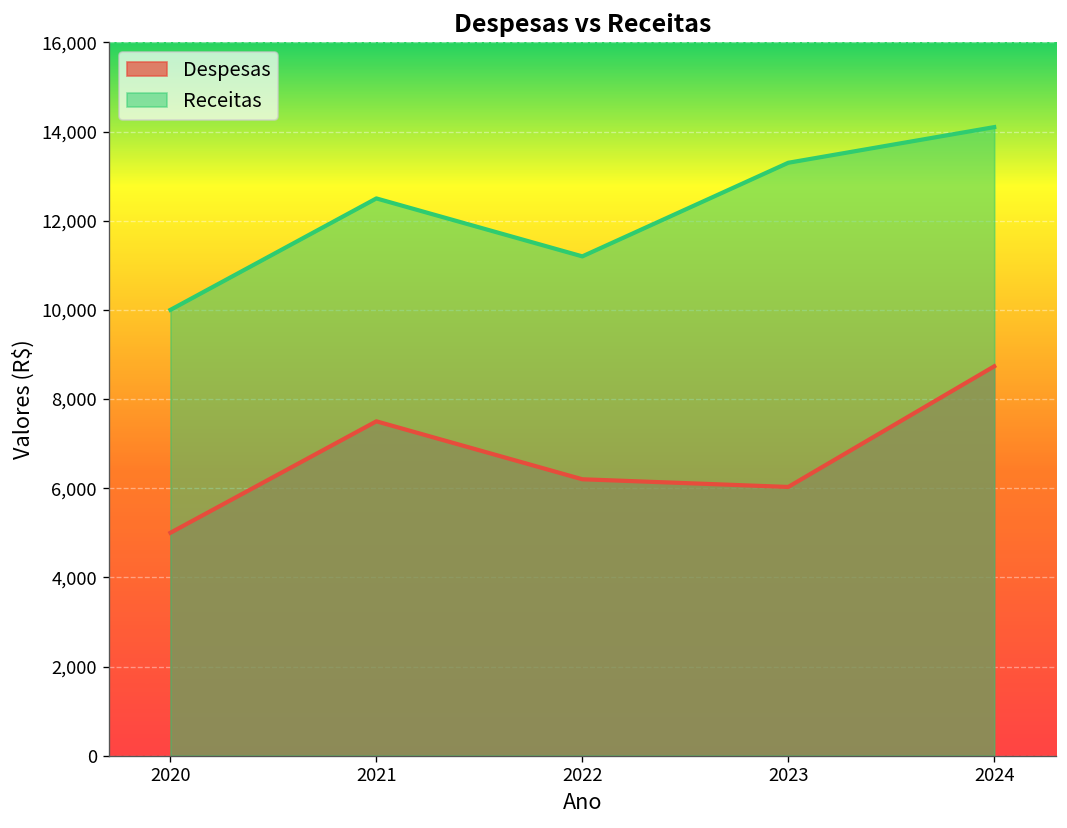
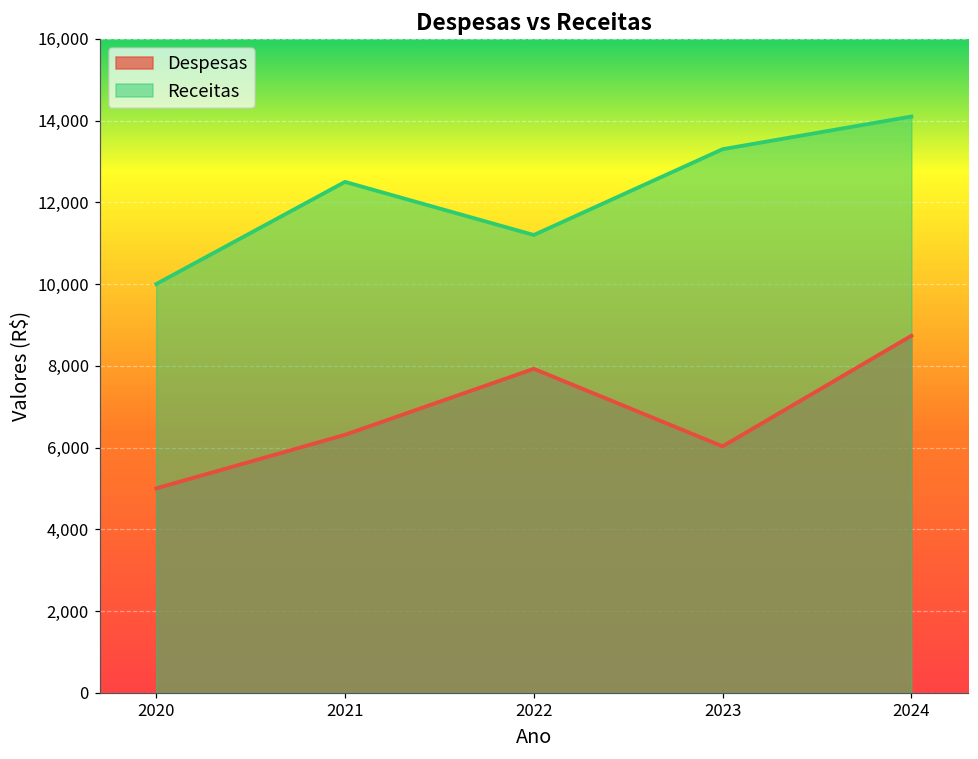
  {
    "Despesas": {
      "2020": "5,000",
-     "2021": "7,500",
-     "2022": "6,200",
+     "2021": "6,300",
+     "2022": "7,900",
      "2023": "6,000",
      "2024": "8,700"
    },
    "Receitas": {
      "2020": "10,000",
      "2021": "12,500",
      "2022": "11,200",
      "2023": "13,300",
      "2024": "14,100"
    }
  }
